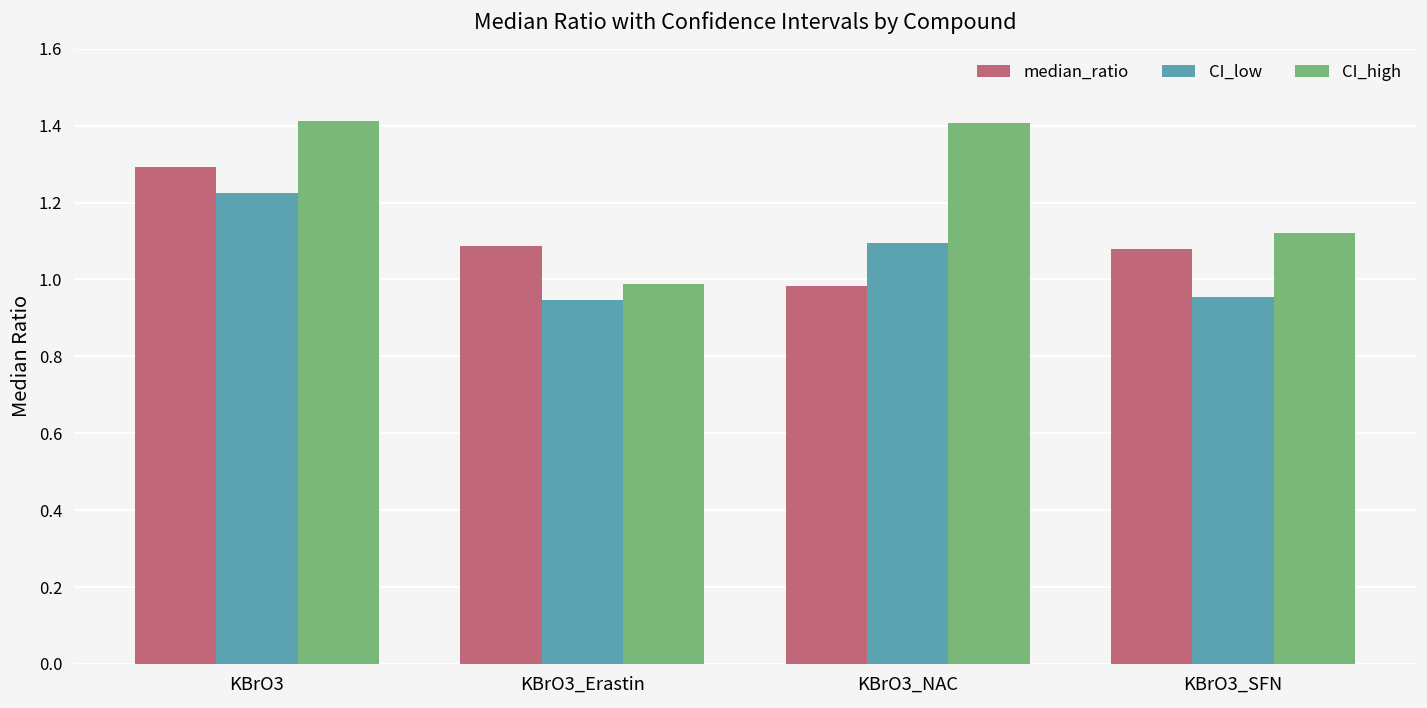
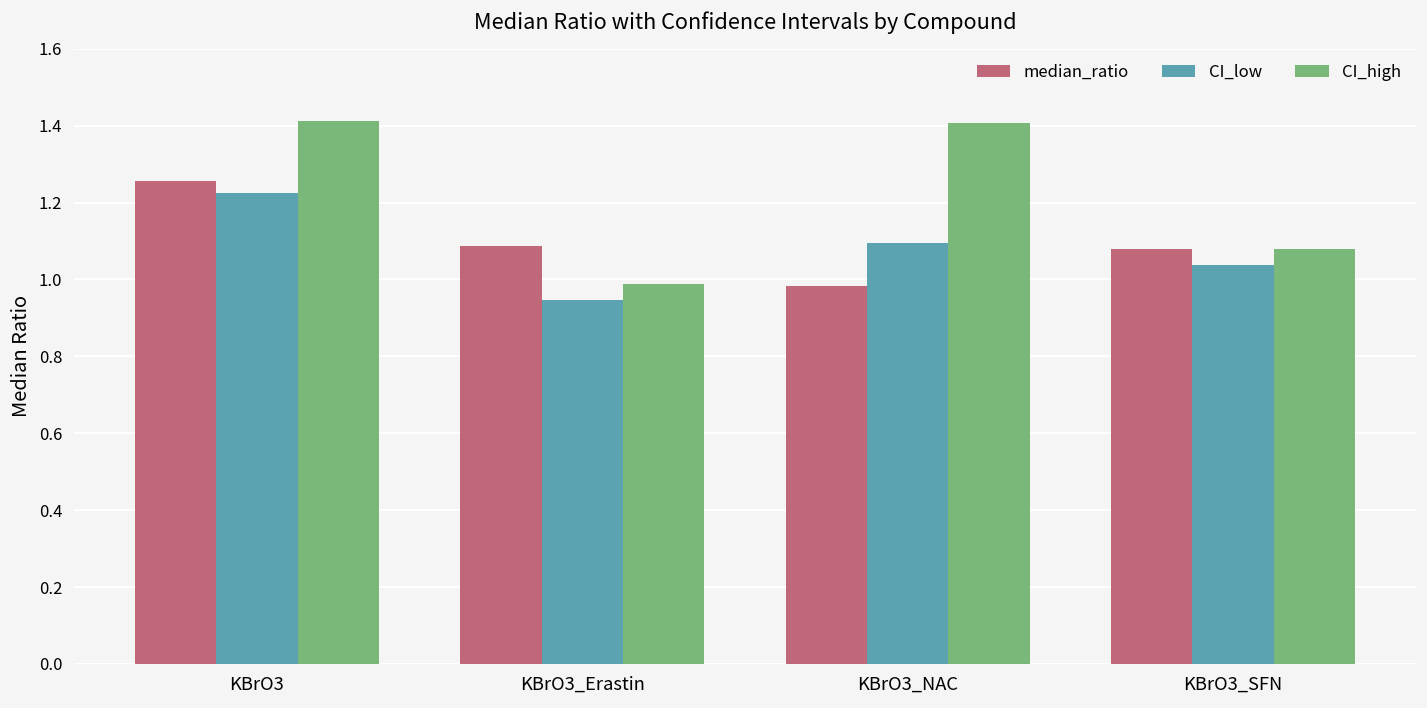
  {
    "median_ratio": {
-     "KBrO3": 1.29,
+     "KBrO3": 1.25,
      "KBrO3_Erastin": 1.09,
      "KBrO3_NAC": 0.98,
      "KBrO3_SFN": 1.08
    },
    "CI_low": {
      "KBrO3": 1.22,
      "KBrO3_Erastin": 0.95,
      "KBrO3_NAC": 1.09,
-     "KBrO3_SFN": 0.96
+     "KBrO3_SFN": 1.04
    },
    "CI_high": {
      "KBrO3": 1.41,
      "KBrO3_Erastin": 0.99,
      "KBrO3_NAC": 1.41,
-     "KBrO3_SFN": 1.12
+     "KBrO3_SFN": 1.08
    }
  }
